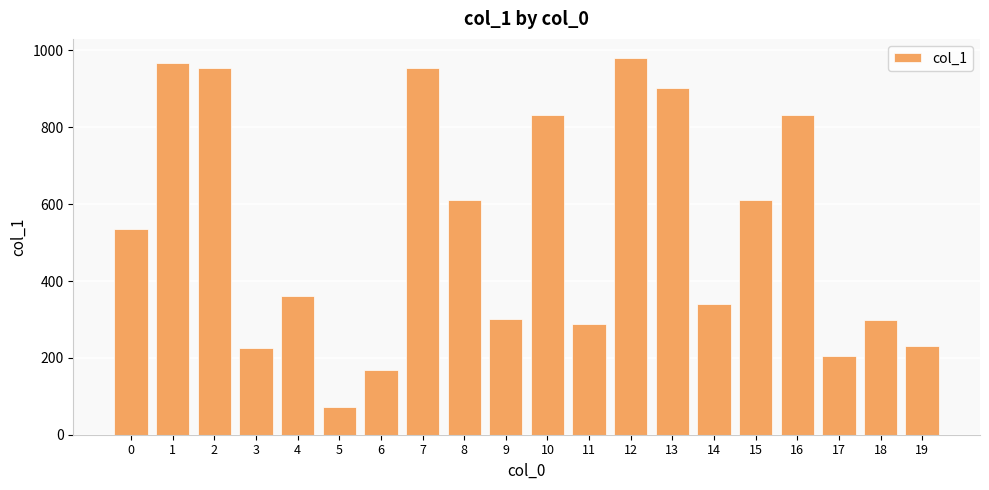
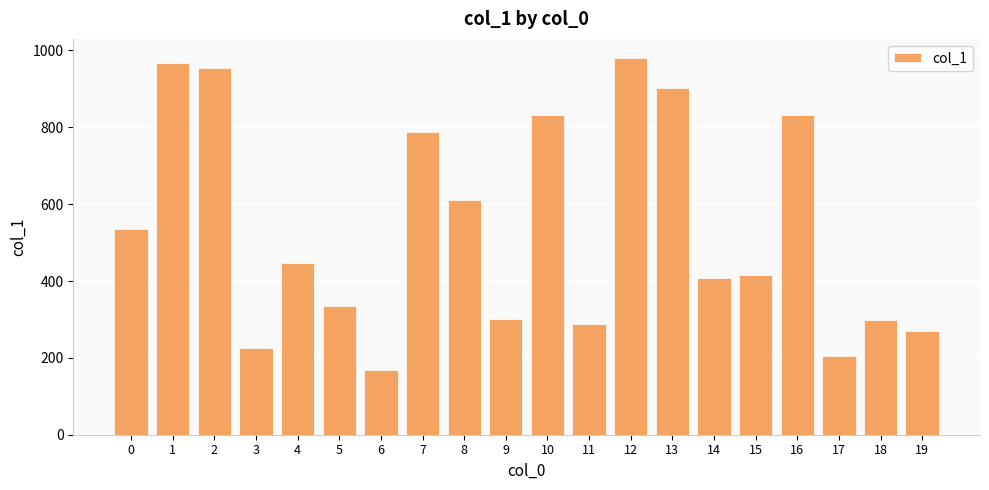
  {
    "0": 540,
    "1": 970,
    "2": 950,
    "3": 230,
-   "4": 360,
-   "5": 70,
+   "4": 450,
+   "5": 330,
    "6": 170,
-   "7": 950,
+   "7": 790,
    "8": 610,
    "9": 300,
    "10": 830,
    "11": 290,
    "12": 980,
    "13": 900,
-   "14": 340,
-   "15": 610,
+   "14": 410,
+   "15": 420,
    "16": 830,
    "17": 210,
    "18": 300,
-   "19": 230
+   "19": 270
  }
